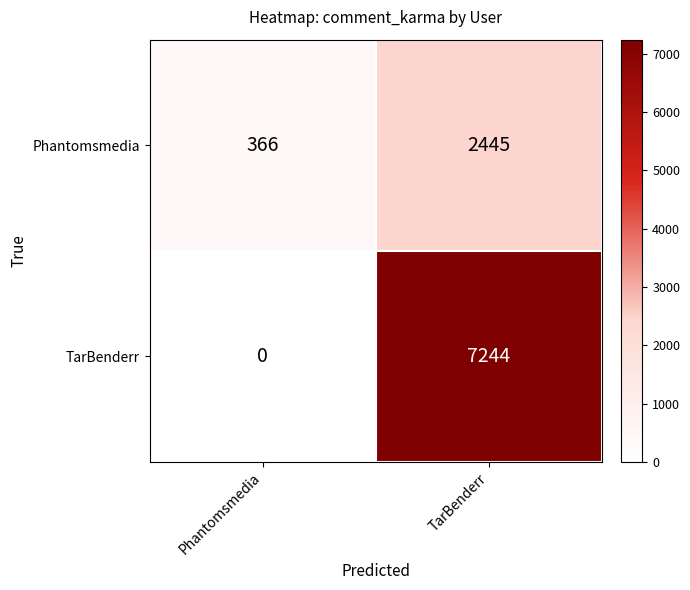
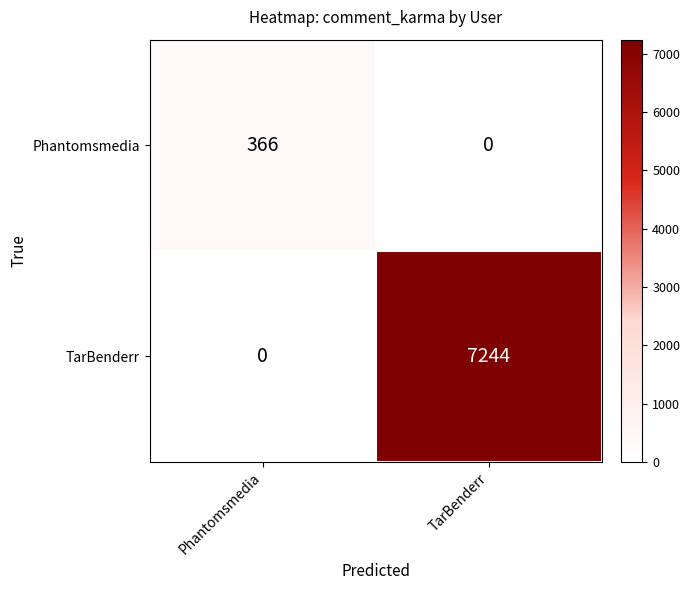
  {
    "Phantomsmedia": {
      "Phantomsmedia": 366,
-     "TarBenderr": 2445
+     "TarBenderr": 0
    },
    "TarBenderr": {
      "Phantomsmedia": 0,
      "TarBenderr": 7244
    }
  }
